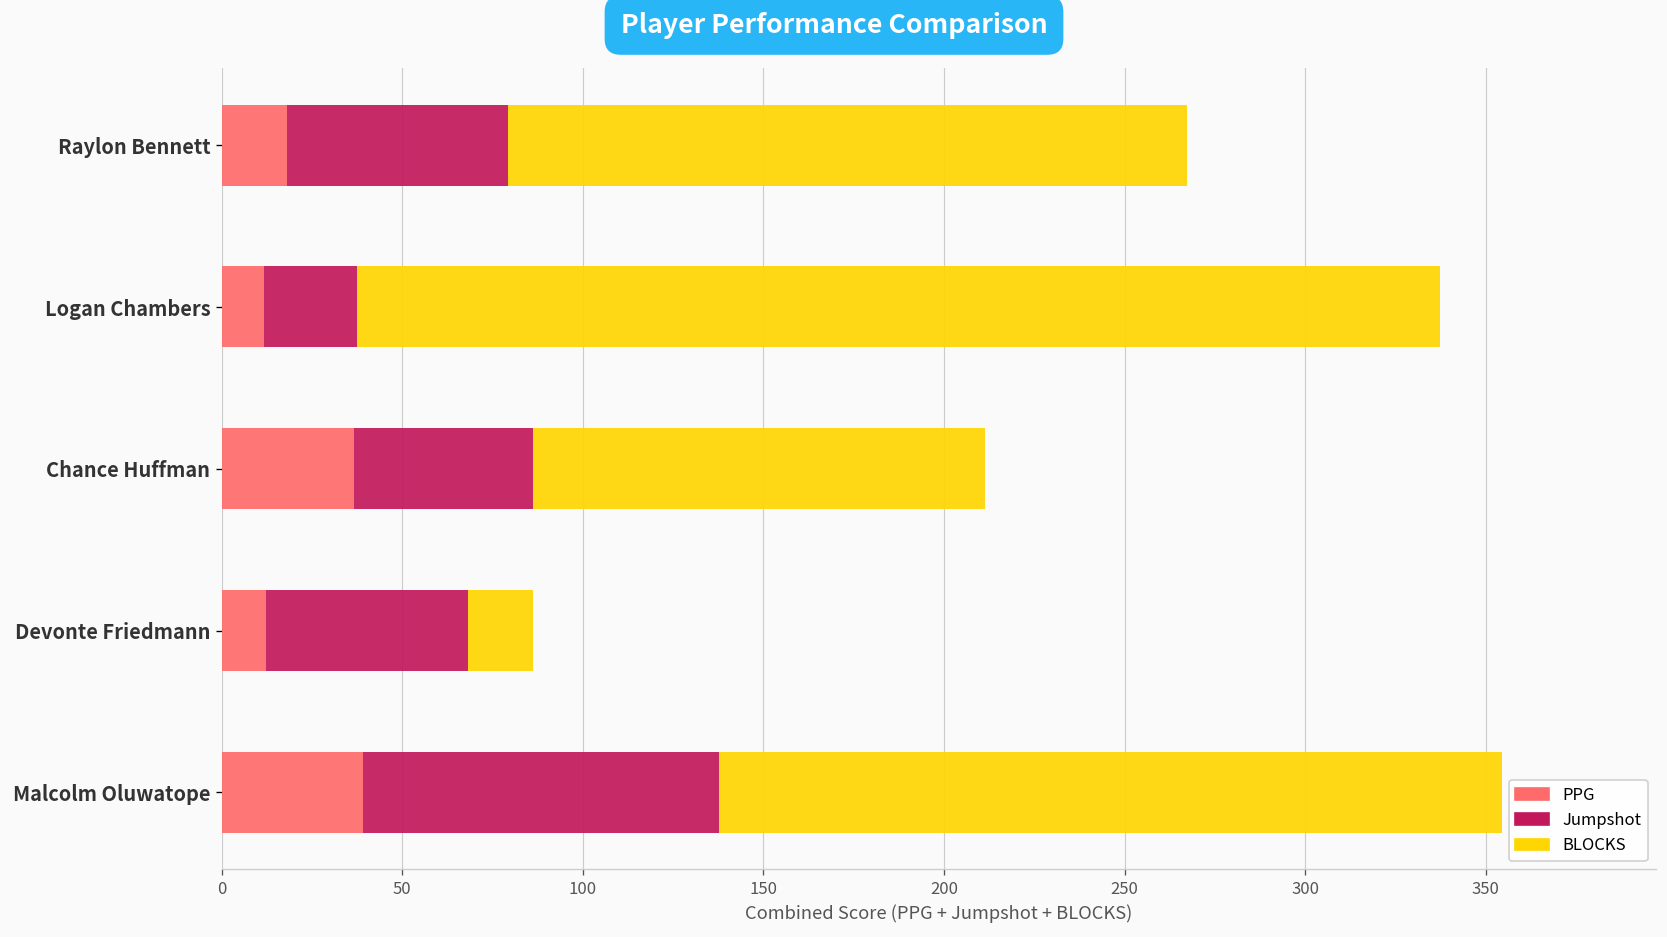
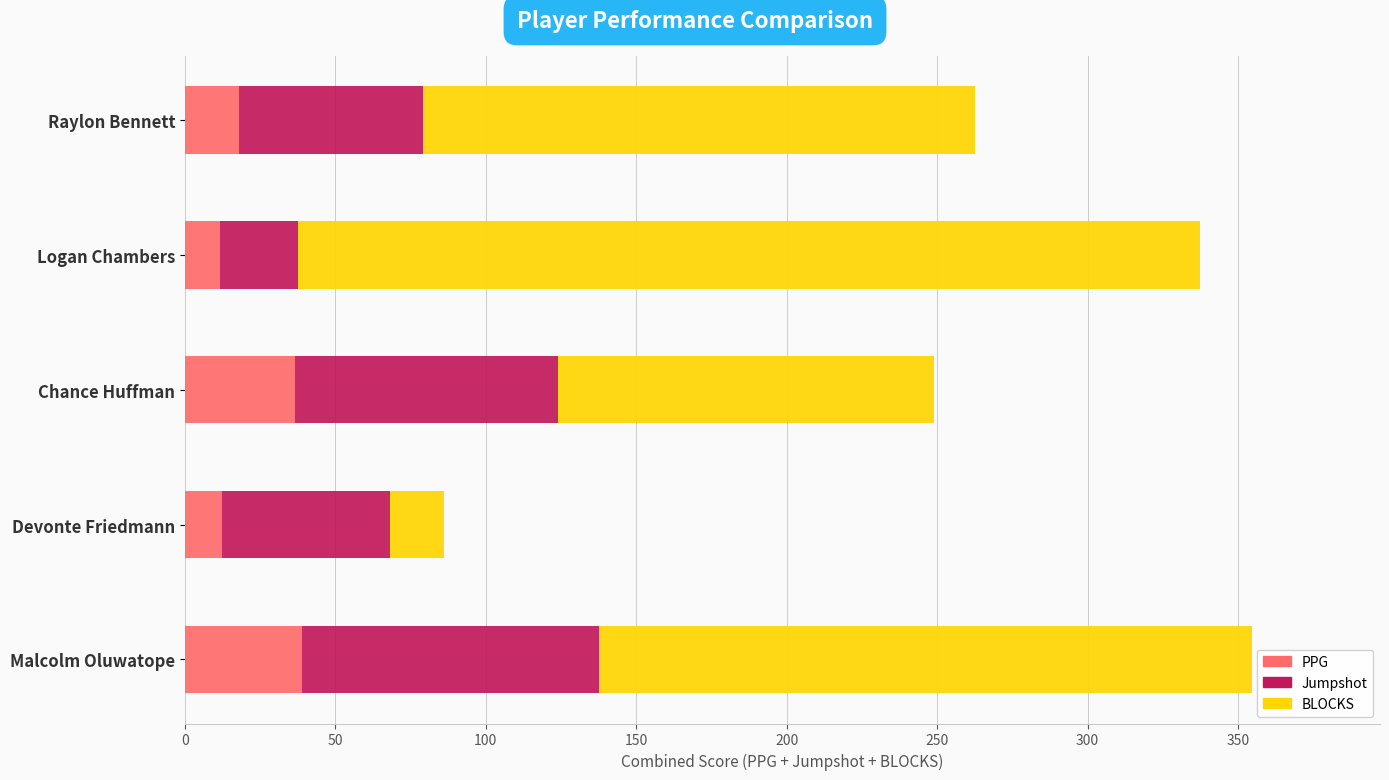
  {
    "PPG": {
      "Raylon Bennett": 18,
      "Logan Chambers": 12,
      "Chance Huffman": 37,
      "Devonte Friedmann": 12,
      "Malcolm Oluwatope": 39
    },
    "Jumpshot": {
      "Raylon Bennett": 61,
      "Logan Chambers": 26,
-     "Chance Huffman": 50,
+     "Chance Huffman": 87,
      "Devonte Friedmann": 56,
      "Malcolm Oluwatope": 99
    },
    "BLOCKS": {
-     "Raylon Bennett": 188,
+     "Raylon Bennett": 183,
      "Logan Chambers": 300,
      "Chance Huffman": 125,
      "Devonte Friedmann": 18,
      "Malcolm Oluwatope": 217
    }
  }
